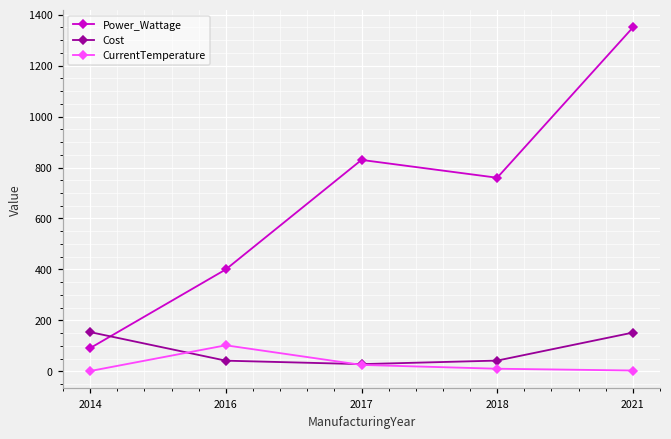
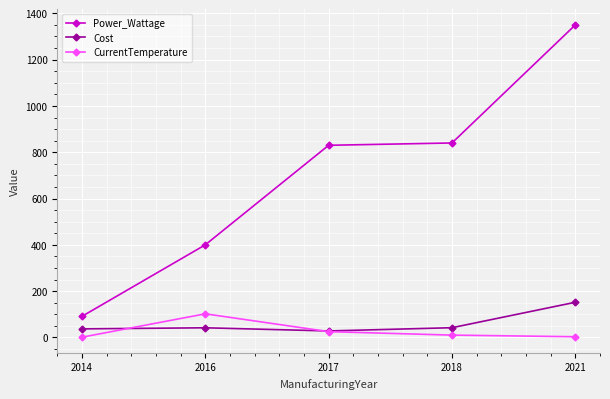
  {
    "Power_Wattage": {
      "2014": 90,
      "2016": 400,
      "2017": 830,
-     "2018": 760,
+     "2018": 840,
      "2021": 1350
    },
    "Cost": {
-     "2014": 150,
+     "2014": 40,
      "2016": 40,
      "2018": 40,
      "2021": 150
    },
    "CurrentTemperature": {
      "2014": 0,
      "2016": 100,
      "2018": 10,
      "2021": 0
    }
  }
